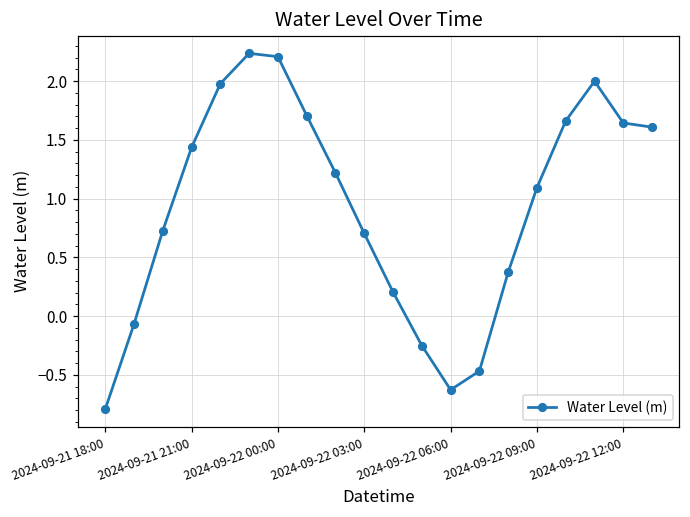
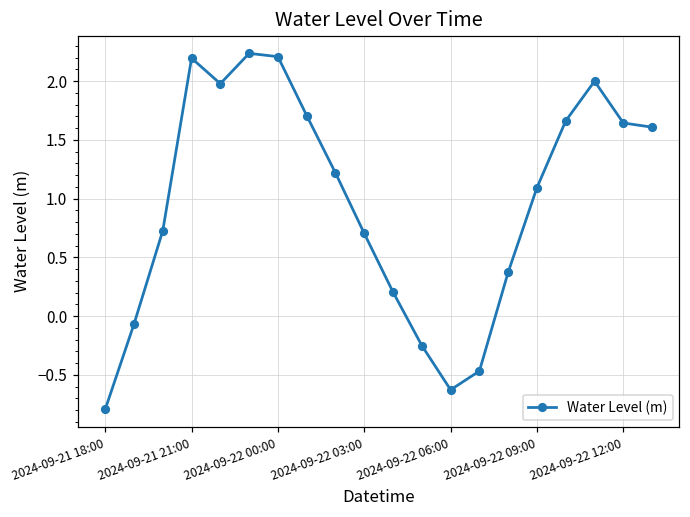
  {
    "2024-09-21 18:00": -0.79,
-   "2024-09-21 21:00": 1.43,
+   "2024-09-21 21:00": 2.19,
    "2024-09-22 00:00": 2.21,
    "2024-09-22 03:00": 0.70,
    "2024-09-22 06:00": -0.63,
    "2024-09-22 09:00": 1.09,
    "2024-09-22 12:00": 1.64
  }
